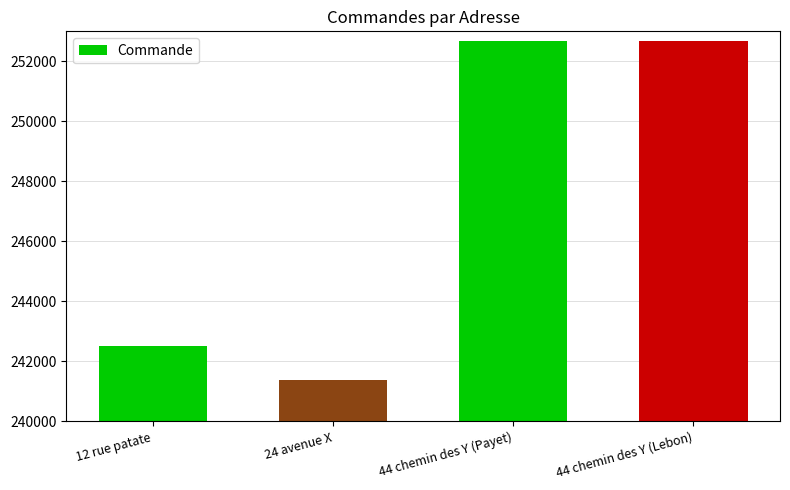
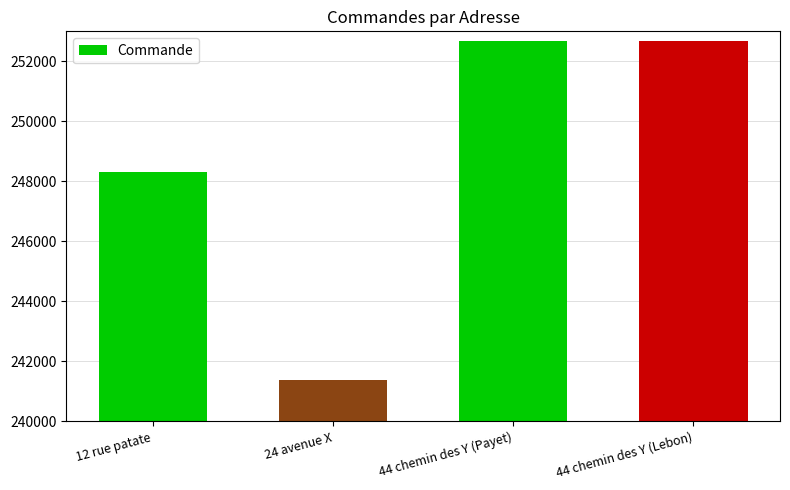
  {
-   "12 rue patate": 242500,
+   "12 rue patate": 248300,
    "24 avenue X": 241400,
    "44 chemin des Y (Payet)": 252700,
    "44 chemin des Y (Lebon)": 252700
  }
